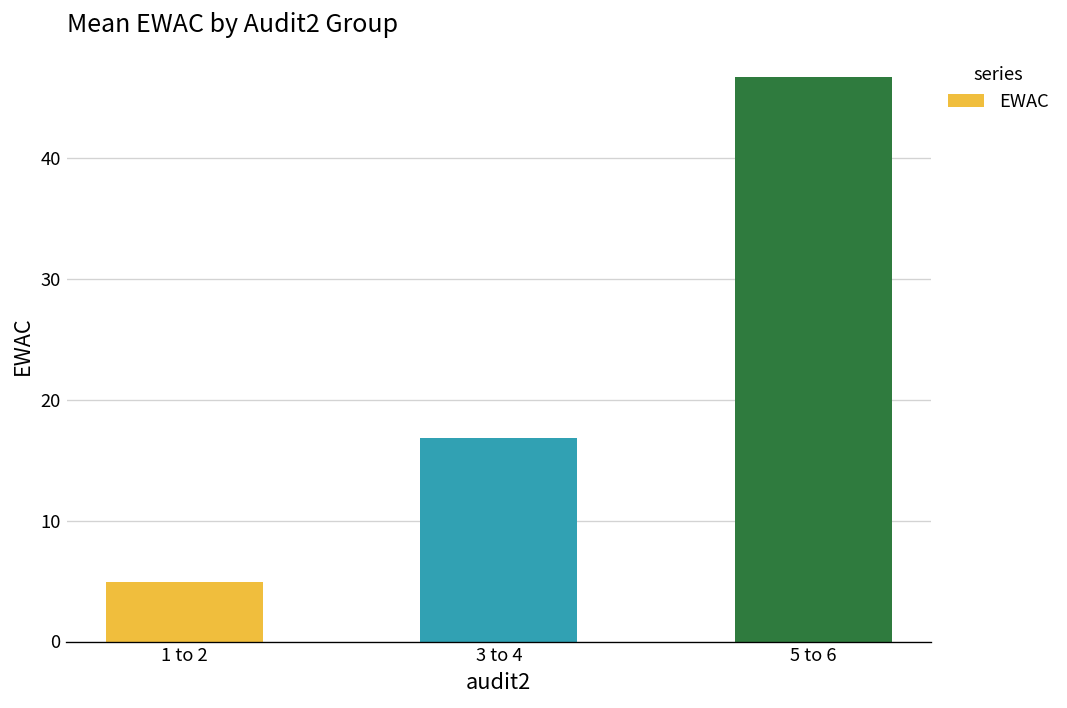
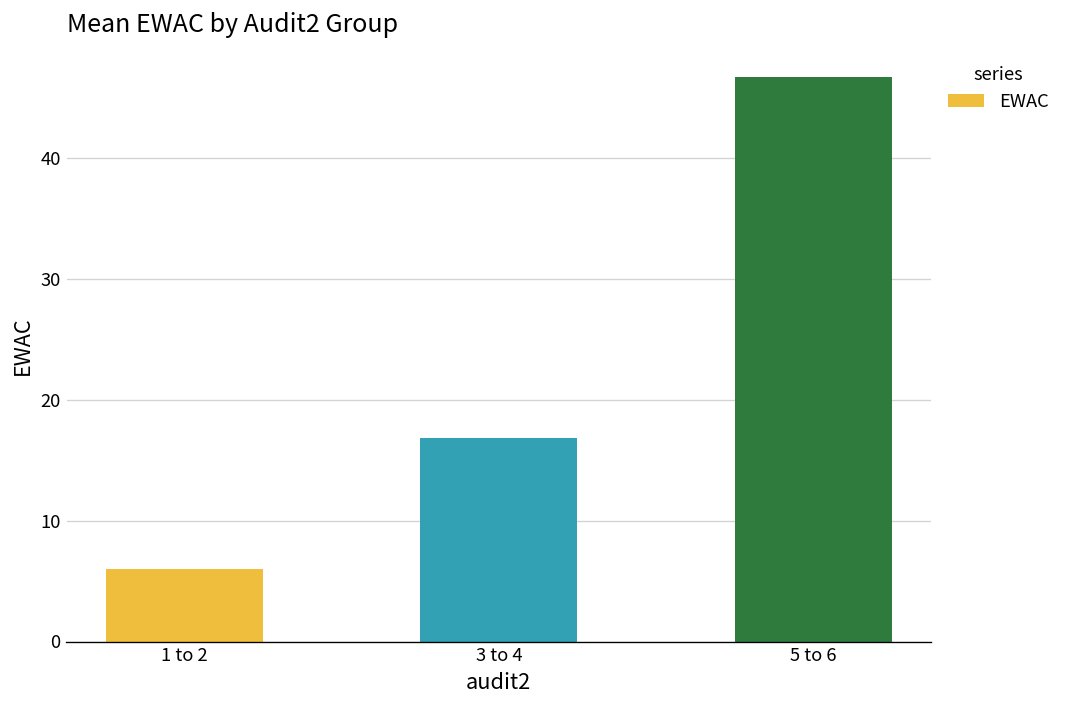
  {
-   "1 to 2": 4.9,
+   "1 to 2": 6.0,
    "3 to 4": 16.8,
    "5 to 6": 46.7
  }
